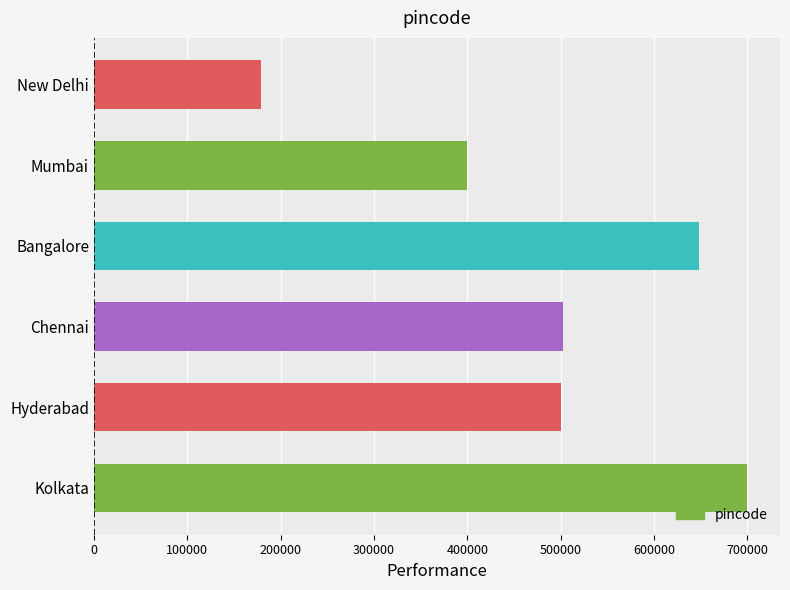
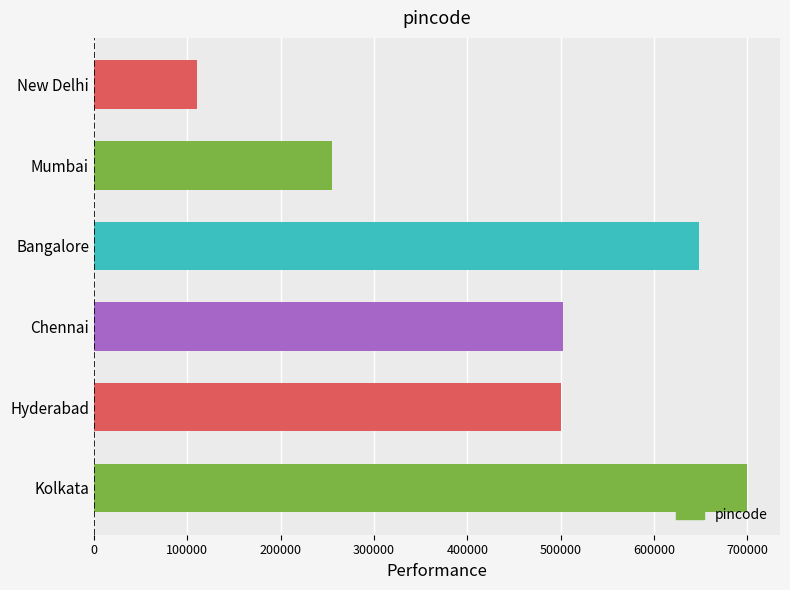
  {
-   "New Delhi": 180000,
-   "Mumbai": 400000,
+   "New Delhi": 110000,
+   "Mumbai": 260000,
    "Bangalore": 650000,
    "Chennai": 500000,
    "Hyderabad": 500000,
    "Kolkata": 700000
  }
